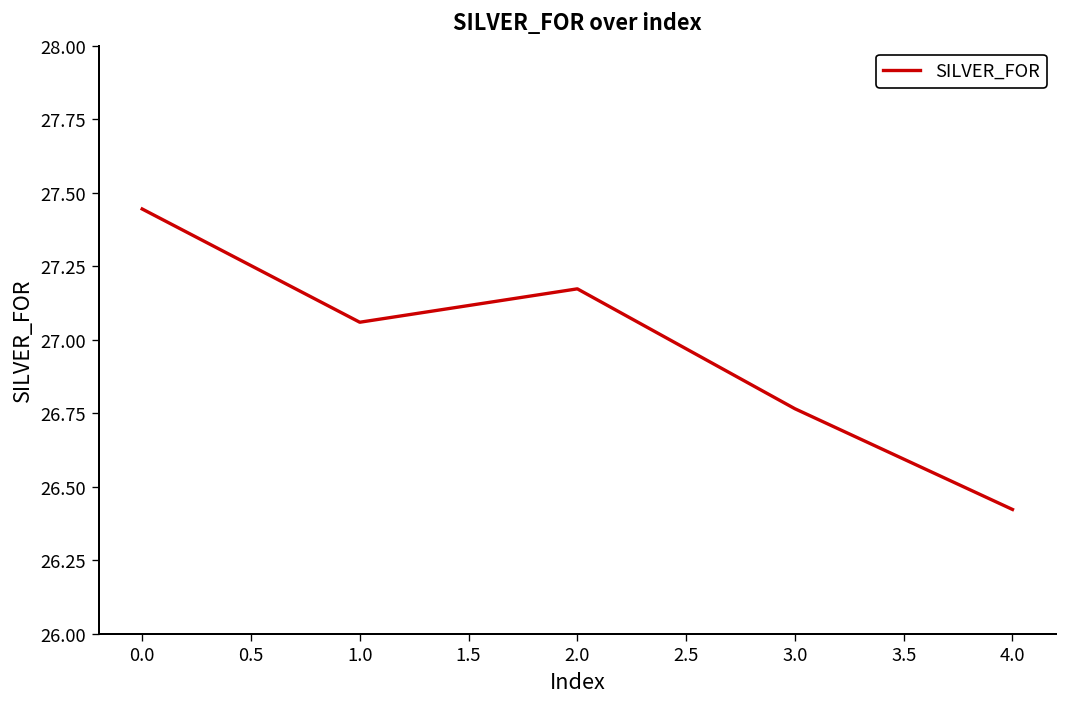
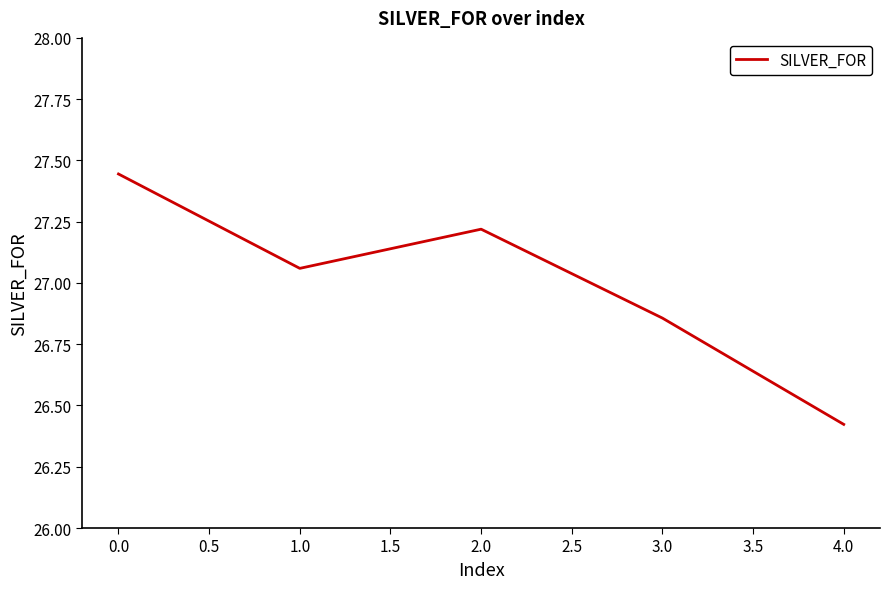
  {
    "0.0": 27.44,
    "1.0": 27.06,
-   "2.0": 27.17,
-   "3.0": 26.77,
+   "2.0": 27.22,
+   "3.0": 26.86,
    "4.0": 26.42
  }
